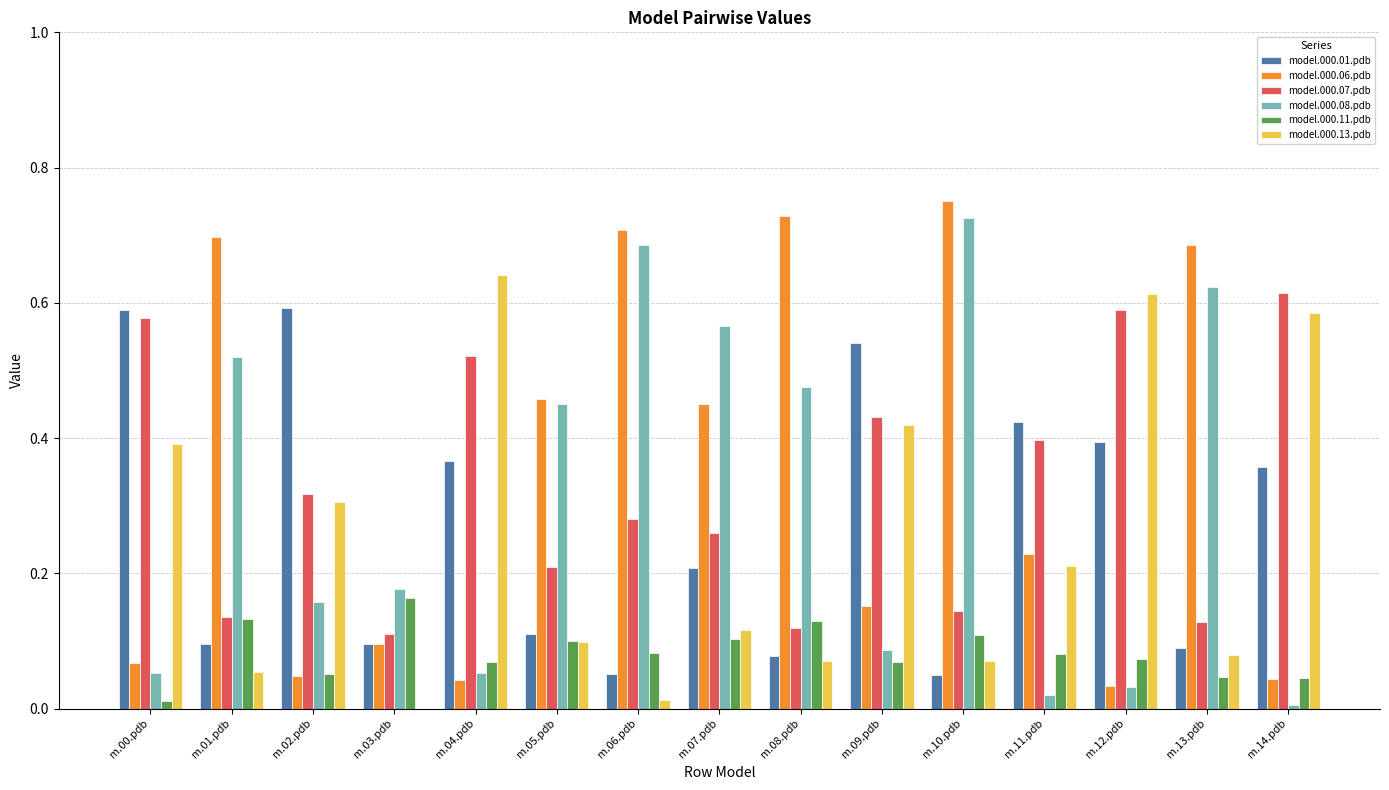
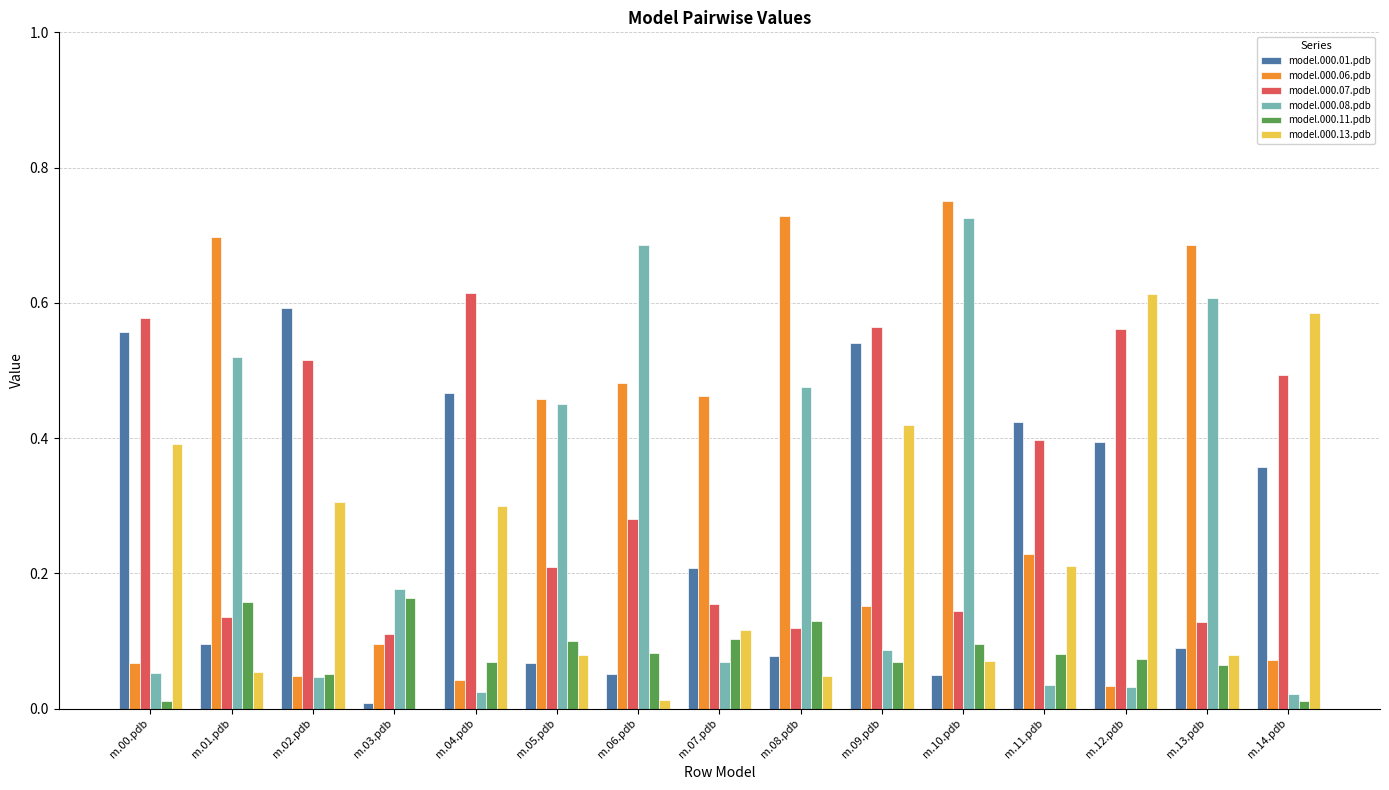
  {
    "model.000.01.pdb": {
-     "m.00.pdb": 0.59,
+     "m.00.pdb": 0.56,
      "m.01.pdb": 0.10,
      "m.02.pdb": 0.59,
-     "m.03.pdb": 0.10,
-     "m.04.pdb": 0.37,
-     "m.05.pdb": 0.11,
+     "m.03.pdb": 0.01,
+     "m.04.pdb": 0.47,
+     "m.05.pdb": 0.07,
      "m.06.pdb": 0.05,
      "m.07.pdb": 0.21,
      "m.08.pdb": 0.08,
      "m.09.pdb": 0.54,
      "m.10.pdb": 0.05,
      "m.11.pdb": 0.42,
      "m.12.pdb": 0.39,
      "m.13.pdb": 0.09,
      "m.14.pdb": 0.36
    },
    "model.000.06.pdb": {
      "m.00.pdb": 0.07,
      "m.01.pdb": 0.70,
      "m.02.pdb": 0.05,
      "m.03.pdb": 0.10,
      "m.04.pdb": 0.04,
      "m.05.pdb": 0.46,
-     "m.06.pdb": 0.71,
-     "m.07.pdb": 0.45,
+     "m.06.pdb": 0.48,
+     "m.07.pdb": 0.46,
      "m.08.pdb": 0.73,
      "m.09.pdb": 0.15,
      "m.10.pdb": 0.75,
      "m.11.pdb": 0.23,
      "m.12.pdb": 0.03,
      "m.13.pdb": 0.69,
-     "m.14.pdb": 0.04
+     "m.14.pdb": 0.07
    },
    "model.000.07.pdb": {
      "m.00.pdb": 0.58,
      "m.01.pdb": 0.14,
-     "m.02.pdb": 0.32,
+     "m.02.pdb": 0.52,
      "m.03.pdb": 0.11,
-     "m.04.pdb": 0.52,
+     "m.04.pdb": 0.62,
      "m.05.pdb": 0.21,
      "m.06.pdb": 0.28,
-     "m.07.pdb": 0.26,
+     "m.07.pdb": 0.15,
      "m.08.pdb": 0.12,
-     "m.09.pdb": 0.43,
+     "m.09.pdb": 0.57,
      "m.10.pdb": 0.15,
      "m.11.pdb": 0.40,
-     "m.12.pdb": 0.59,
+     "m.12.pdb": 0.56,
      "m.13.pdb": 0.13,
-     "m.14.pdb": 0.61
+     "m.14.pdb": 0.49
    },
    "model.000.08.pdb": {
      "m.00.pdb": 0.05,
      "m.01.pdb": 0.52,
-     "m.02.pdb": 0.16,
+     "m.02.pdb": 0.05,
      "m.03.pdb": 0.18,
-     "m.04.pdb": 0.05,
+     "m.04.pdb": 0.03,
      "m.05.pdb": 0.45,
      "m.06.pdb": 0.69,
-     "m.07.pdb": 0.57,
+     "m.07.pdb": 0.07,
      "m.08.pdb": 0.48,
      "m.09.pdb": 0.09,
      "m.10.pdb": 0.73,
-     "m.11.pdb": 0.02,
+     "m.11.pdb": 0.04,
      "m.12.pdb": 0.03,
-     "m.13.pdb": 0.62,
-     "m.14.pdb": 0.01
+     "m.13.pdb": 0.61,
+     "m.14.pdb": 0.02
    },
    "model.000.11.pdb": {
      "m.00.pdb": 0.01,
-     "m.01.pdb": 0.13,
+     "m.01.pdb": 0.16,
      "m.02.pdb": 0.05,
      "m.03.pdb": 0.16,
      "m.04.pdb": 0.07,
      "m.05.pdb": 0.10,
      "m.06.pdb": 0.08,
      "m.07.pdb": 0.10,
      "m.08.pdb": 0.13,
      "m.09.pdb": 0.07,
-     "m.10.pdb": 0.11,
+     "m.10.pdb": 0.10,
      "m.11.pdb": 0.08,
      "m.12.pdb": 0.07,
-     "m.13.pdb": 0.05,
-     "m.14.pdb": 0.05
+     "m.13.pdb": 0.07,
+     "m.14.pdb": 0.01
    },
    "model.000.13.pdb": {
      "m.00.pdb": 0.39,
      "m.01.pdb": 0.05,
      "m.02.pdb": 0.31,
      "m.03.pdb": 0.00,
-     "m.04.pdb": 0.64,
-     "m.05.pdb": 0.10,
+     "m.04.pdb": 0.30,
+     "m.05.pdb": 0.08,
      "m.06.pdb": 0.01,
      "m.07.pdb": 0.12,
-     "m.08.pdb": 0.07,
+     "m.08.pdb": 0.05,
      "m.09.pdb": 0.42,
      "m.10.pdb": 0.07,
      "m.11.pdb": 0.21,
      "m.12.pdb": 0.61,
      "m.13.pdb": 0.08,
      "m.14.pdb": 0.59
    }
  }
